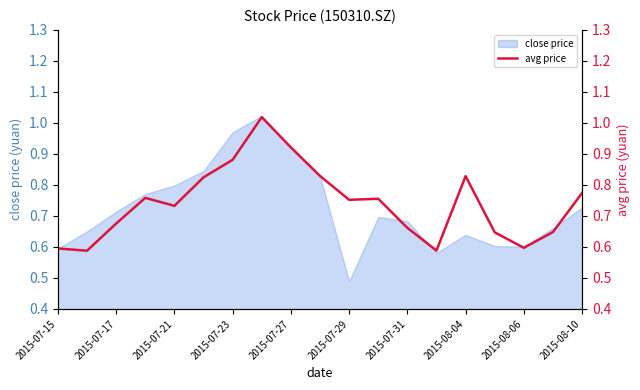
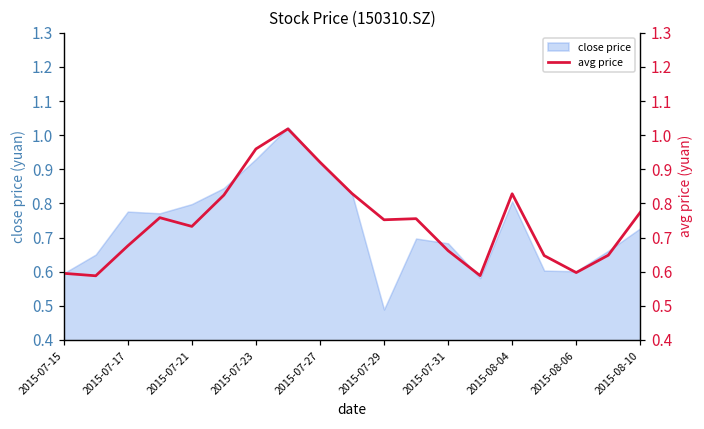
  {
    "close price": {
      "2015-07-15": 0.60,
-     "2015-07-17": 0.71,
+     "2015-07-17": 0.78,
      "2015-07-21": 0.80,
-     "2015-07-23": 0.97,
+     "2015-07-23": 0.93,
      "2015-07-27": 0.92,
      "2015-07-29": 0.49,
      "2015-07-31": 0.68,
-     "2015-08-04": 0.64,
+     "2015-08-04": 0.81,
      "2015-08-06": 0.60,
      "2015-08-10": 0.73
    },
    "avg price": {
      "2015-07-15": 0.60,
      "2015-07-17": 0.68,
      "2015-07-21": 0.73,
-     "2015-07-23": 0.88,
+     "2015-07-23": 0.96,
      "2015-07-27": 0.92,
      "2015-07-29": 0.75,
      "2015-07-31": 0.66,
      "2015-08-04": 0.83,
      "2015-08-06": 0.60,
      "2015-08-10": 0.77
    }
  }
